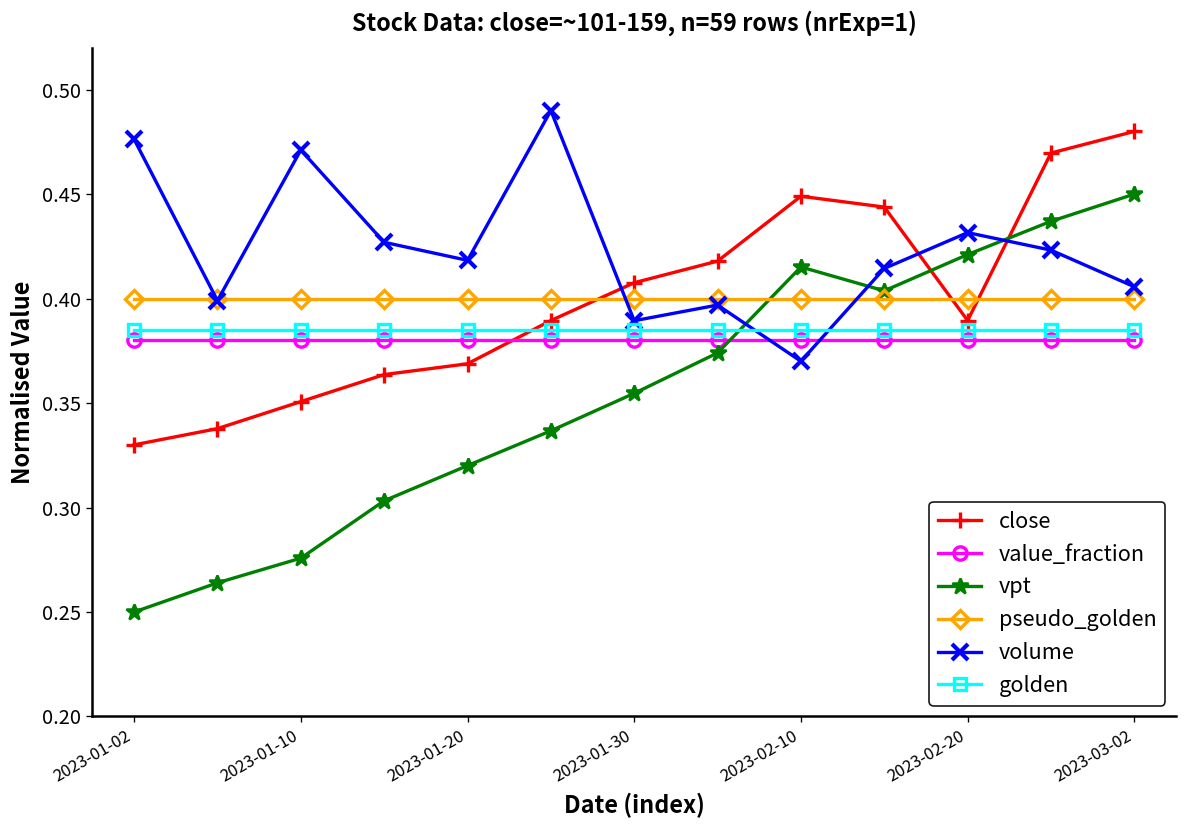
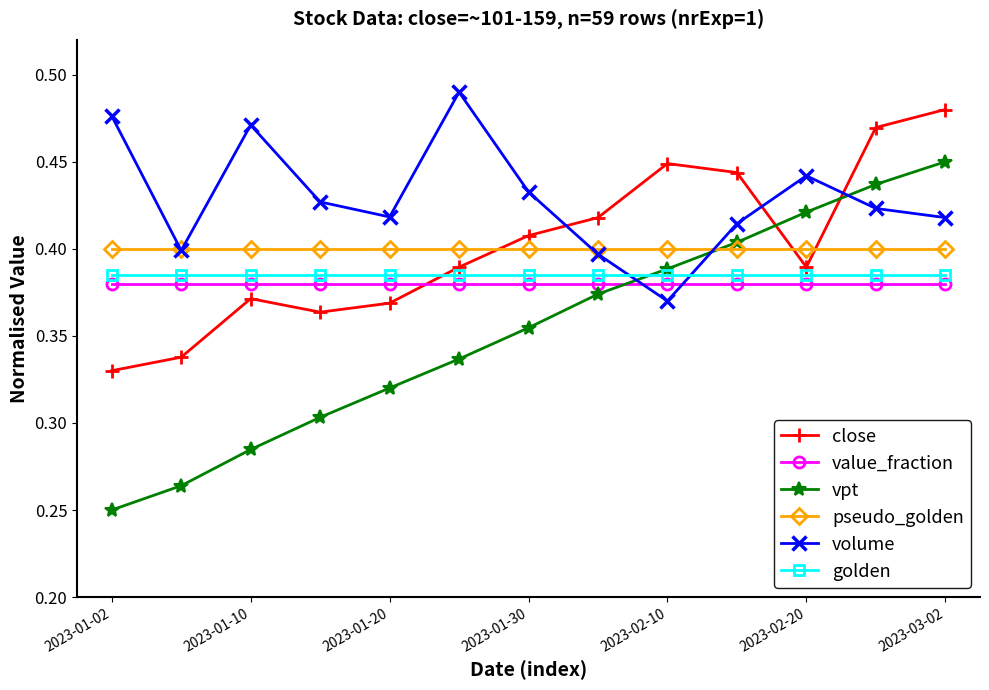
  {
    "close": {
      "2023-01-02": 0.330,
-     "2023-01-10": 0.351,
+     "2023-01-10": 0.371,
      "2023-01-20": 0.369,
      "2023-01-30": 0.408,
      "2023-02-10": 0.449,
      "2023-02-20": 0.389,
      "2023-03-02": 0.480
    },
    "value_fraction": {
      "2023-01-02": 0.380,
      "2023-01-10": 0.380,
      "2023-01-20": 0.380,
      "2023-01-30": 0.380,
      "2023-02-10": 0.380,
      "2023-02-20": 0.380,
      "2023-03-02": 0.380
    },
    "vpt": {
      "2023-01-02": 0.250,
-     "2023-01-10": 0.276,
+     "2023-01-10": 0.285,
      "2023-01-20": 0.320,
      "2023-01-30": 0.355,
-     "2023-02-10": 0.415,
+     "2023-02-10": 0.388,
      "2023-02-20": 0.421,
      "2023-03-02": 0.450
    },
    "pseudo_golden": {
      "2023-01-02": 0.400,
      "2023-01-10": 0.400,
      "2023-01-20": 0.400,
      "2023-01-30": 0.400,
      "2023-02-10": 0.400,
      "2023-02-20": 0.400,
      "2023-03-02": 0.400
    },
    "volume": {
      "2023-01-02": 0.476,
      "2023-01-10": 0.471,
      "2023-01-20": 0.418,
-     "2023-01-30": 0.389,
+     "2023-01-30": 0.433,
      "2023-02-10": 0.370,
-     "2023-02-20": 0.432,
-     "2023-03-02": 0.406
+     "2023-02-20": 0.442,
+     "2023-03-02": 0.418
    },
    "golden": {
      "2023-01-02": 0.385,
      "2023-01-10": 0.385,
      "2023-01-20": 0.385,
      "2023-01-30": 0.385,
      "2023-02-10": 0.385,
      "2023-02-20": 0.385,
      "2023-03-02": 0.385
    }
  }
